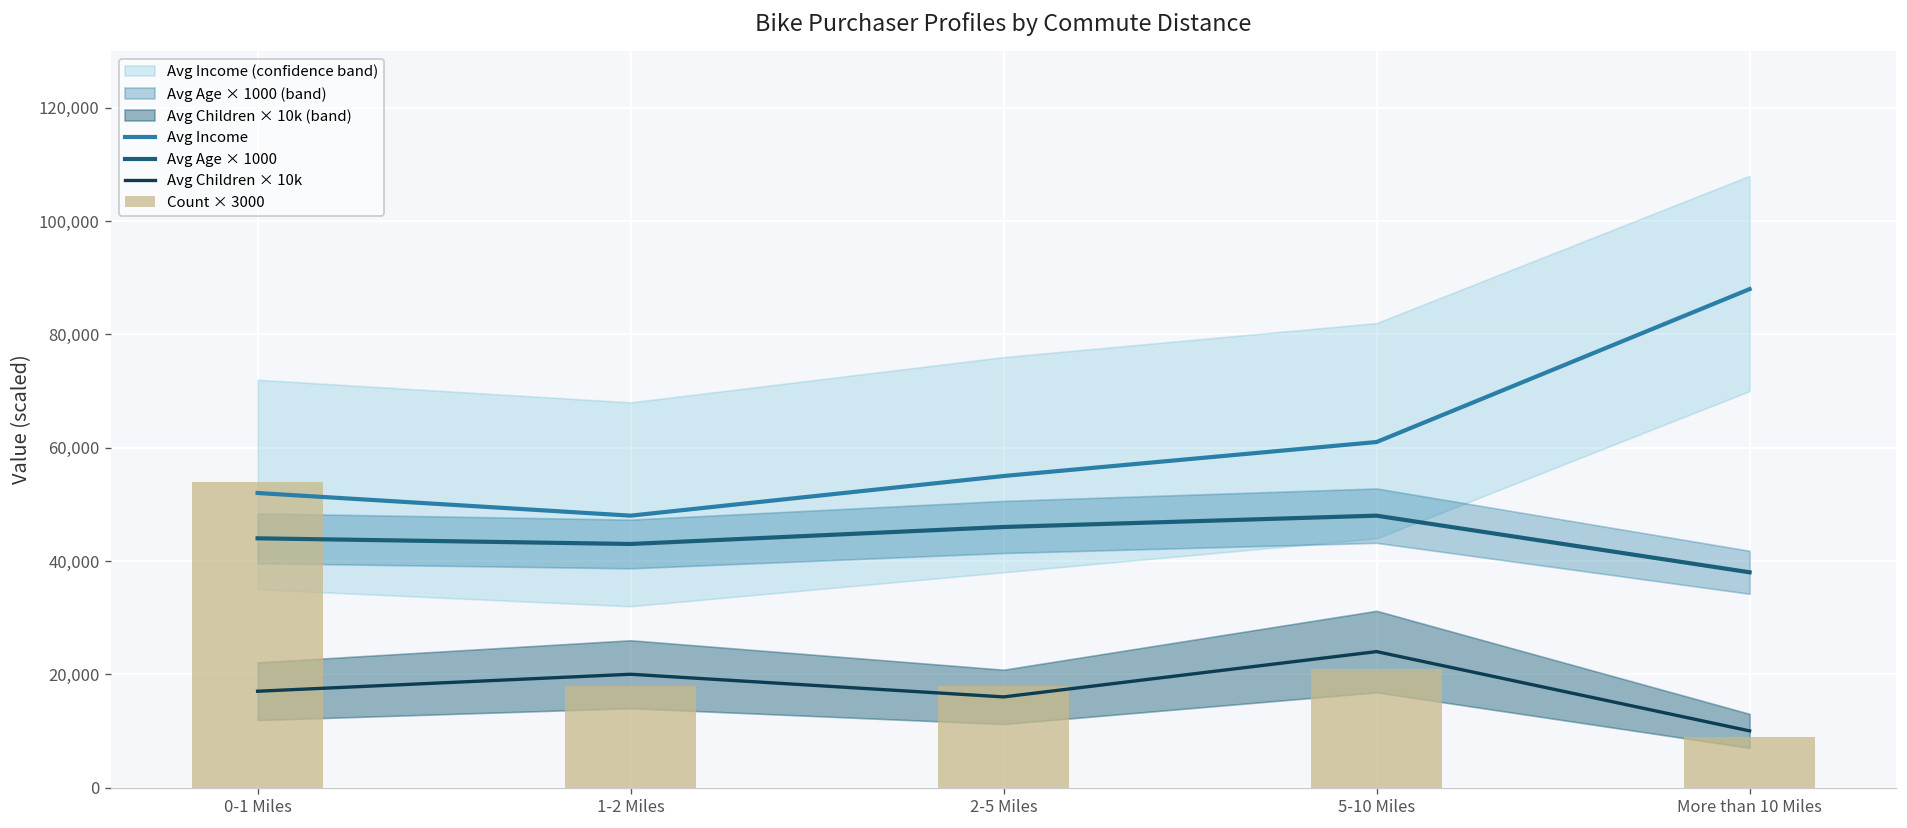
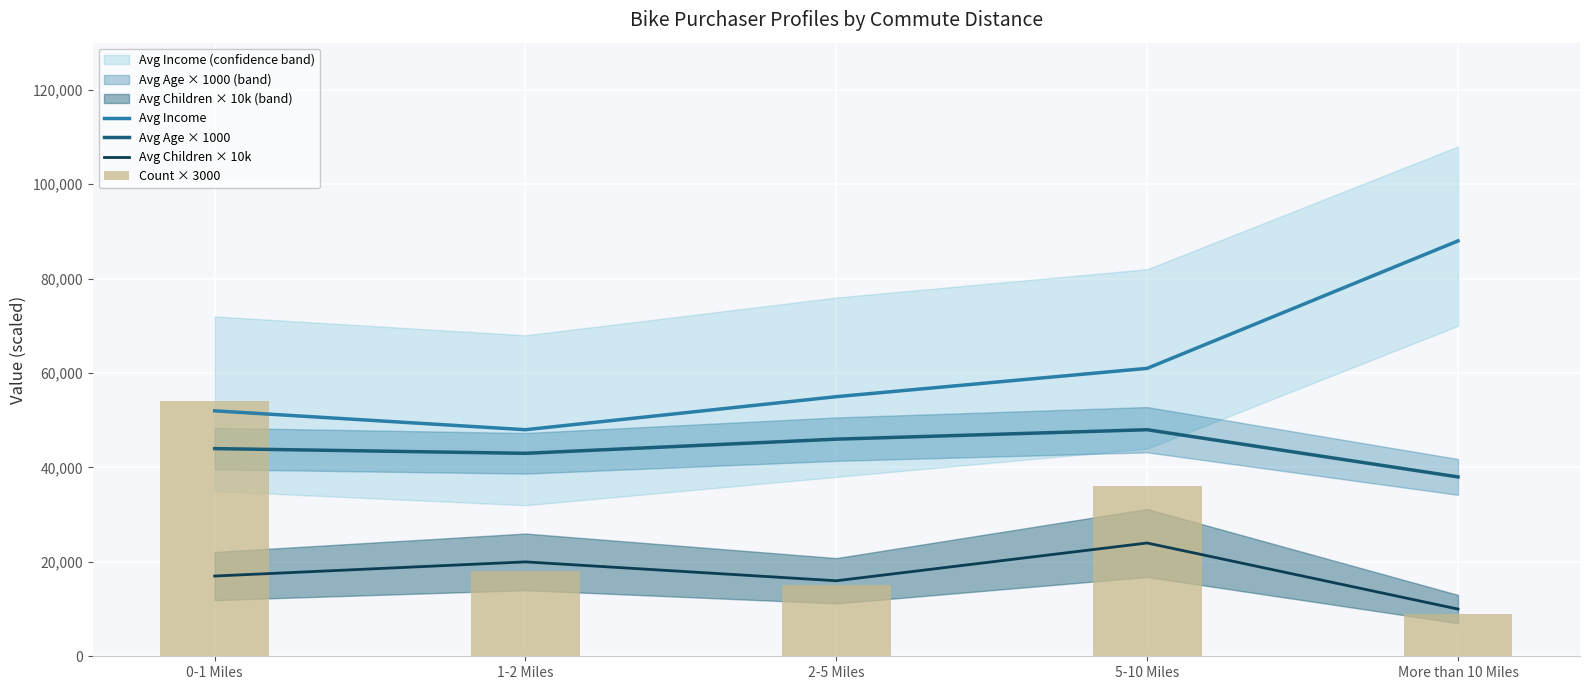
  {
    "Count × 3000": {
      "0-1 Miles": "54,000",
      "1-2 Miles": "18,000",
-     "2-5 Miles": "18,000",
-     "5-10 Miles": "21,000",
+     "2-5 Miles": "15,000",
+     "5-10 Miles": "36,000",
      "More than 10 Miles": "9,000"
    }
  }
